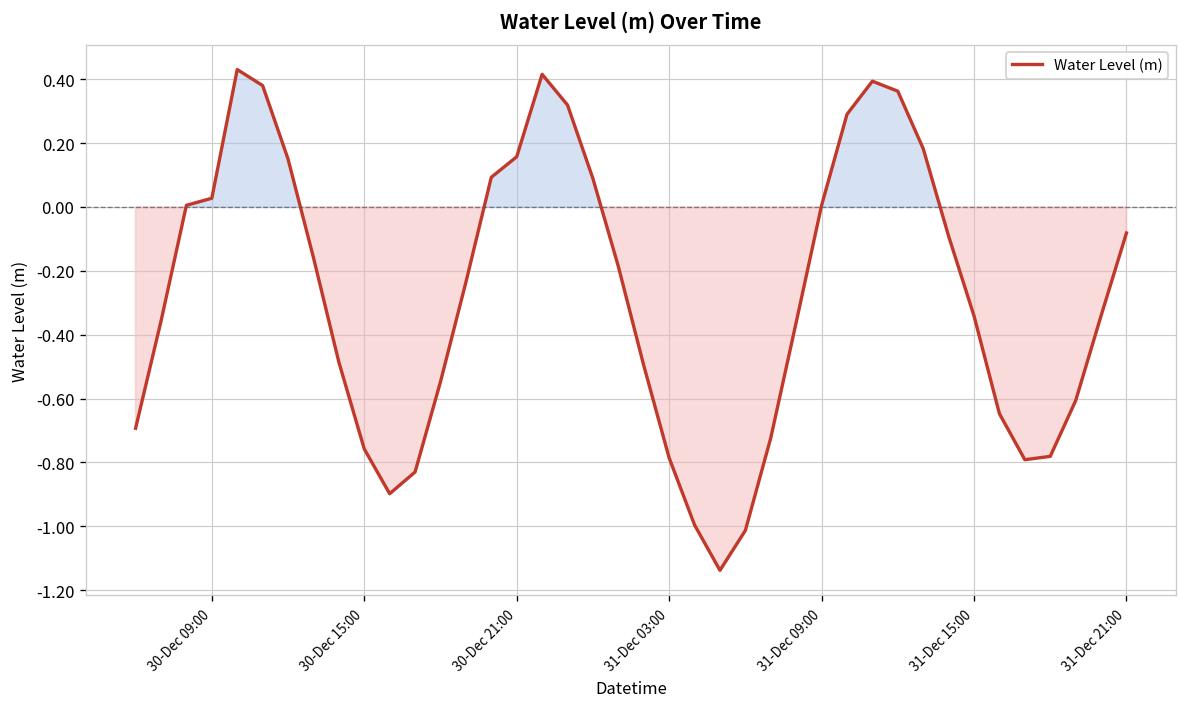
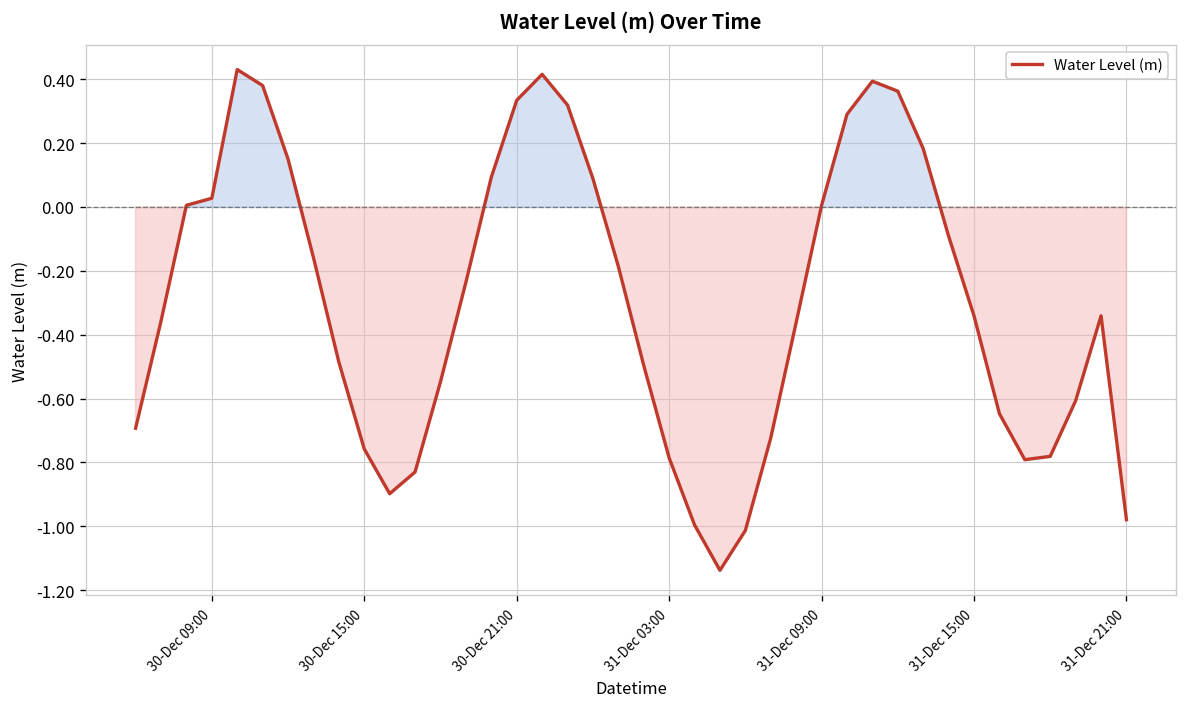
  {
    "30-Dec 09:00": 0.03,
    "30-Dec 15:00": -0.76,
-   "30-Dec 21:00": 0.16,
+   "30-Dec 21:00": 0.33,
    "31-Dec 03:00": -0.79,
    "31-Dec 09:00": 0.00,
    "31-Dec 15:00": -0.34,
-   "31-Dec 21:00": -0.08
+   "31-Dec 21:00": -0.98
  }
